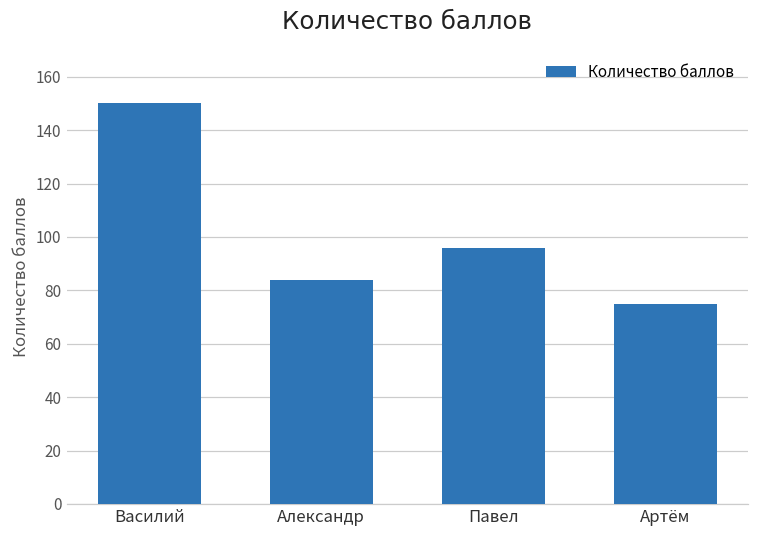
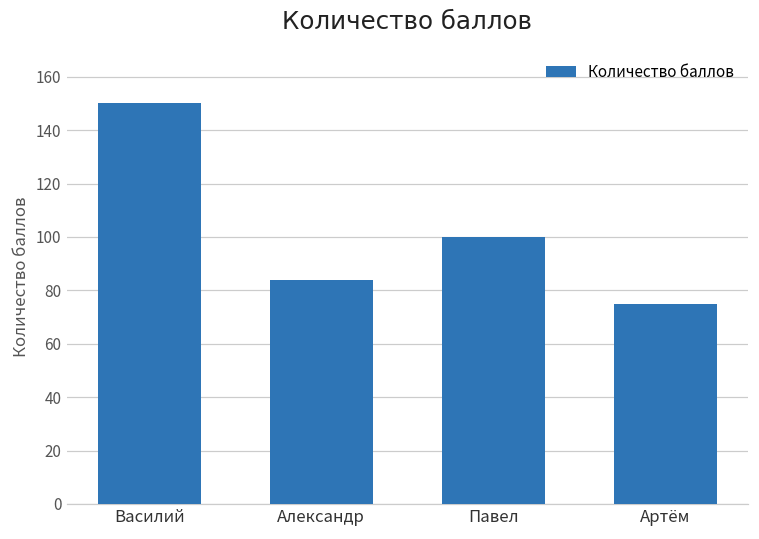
  {
    "Василий": 150,
    "Александр": 84,
-   "Павел": 96,
+   "Павел": 100,
    "Артём": 75
  }
